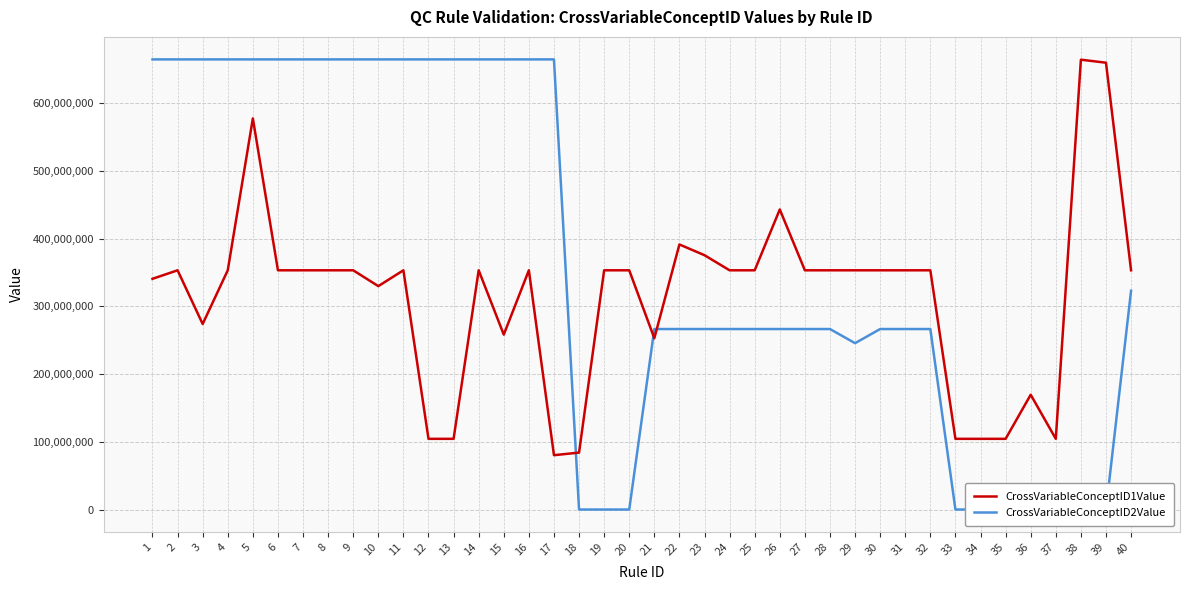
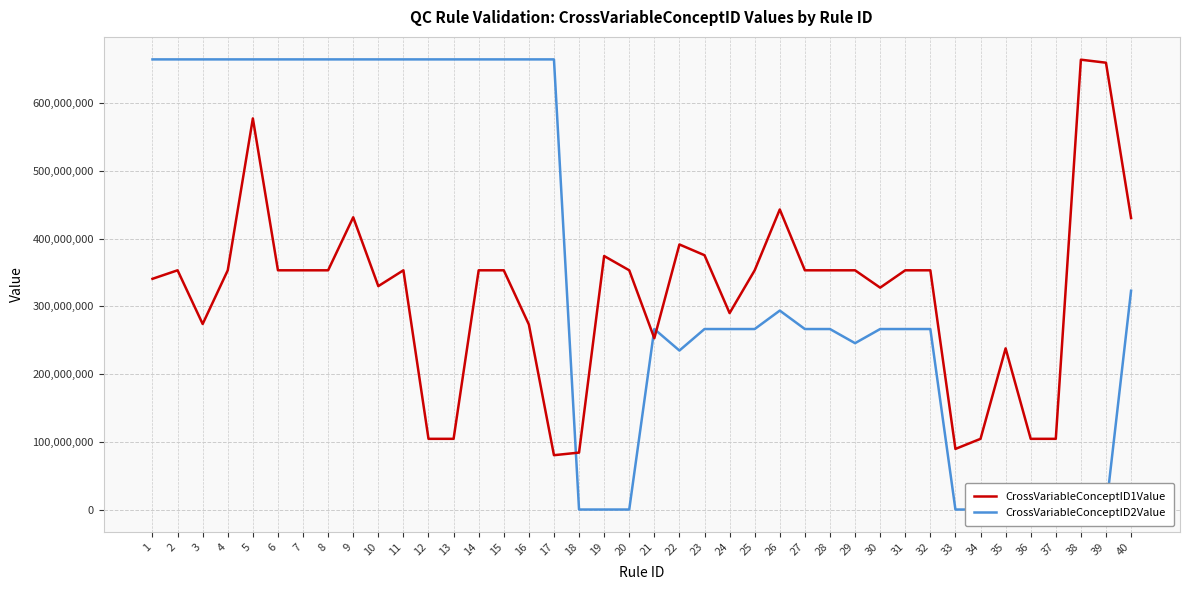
  {
    "CrossVariableConceptID1Value": {
      "1": "340,000,000",
      "2": "350,000,000",
      "3": "270,000,000",
      "4": "350,000,000",
      "5": "580,000,000",
      "6": "350,000,000",
      "7": "350,000,000",
      "8": "350,000,000",
-     "9": "350,000,000",
+     "9": "430,000,000",
      "10": "330,000,000",
      "11": "350,000,000",
      "12": "100,000,000",
      "13": "100,000,000",
      "14": "350,000,000",
-     "15": "260,000,000",
-     "16": "350,000,000",
+     "15": "350,000,000",
+     "16": "270,000,000",
      "17": "80,000,000",
      "18": "80,000,000",
-     "19": "350,000,000",
+     "19": "370,000,000",
      "20": "350,000,000",
      "21": "250,000,000",
      "22": "390,000,000",
      "23": "380,000,000",
-     "24": "350,000,000",
+     "24": "290,000,000",
      "25": "350,000,000",
      "26": "440,000,000",
      "27": "350,000,000",
      "28": "350,000,000",
      "29": "350,000,000",
-     "30": "350,000,000",
+     "30": "330,000,000",
      "31": "350,000,000",
      "32": "350,000,000",
-     "33": "100,000,000",
+     "33": "90,000,000",
      "34": "100,000,000",
-     "35": "100,000,000",
-     "36": "170,000,000",
+     "35": "240,000,000",
+     "36": "100,000,000",
      "37": "100,000,000",
      "38": "660,000,000",
      "39": "660,000,000",
-     "40": "350,000,000"
+     "40": "430,000,000"
    },
    "CrossVariableConceptID2Value": {
      "1": "660,000,000",
      "2": "660,000,000",
      "3": "660,000,000",
      "4": "660,000,000",
      "5": "660,000,000",
      "6": "660,000,000",
      "7": "660,000,000",
      "8": "660,000,000",
      "9": "660,000,000",
      "10": "660,000,000",
      "11": "660,000,000",
      "12": "660,000,000",
      "13": "660,000,000",
      "14": "660,000,000",
      "15": "660,000,000",
      "16": "660,000,000",
      "17": "660,000,000",
      "18": "0",
      "19": "0",
      "20": "0",
      "21": "270,000,000",
-     "22": "270,000,000",
+     "22": "230,000,000",
      "23": "270,000,000",
      "24": "270,000,000",
      "25": "270,000,000",
-     "26": "270,000,000",
+     "26": "290,000,000",
      "27": "270,000,000",
      "28": "270,000,000",
      "29": "250,000,000",
      "30": "270,000,000",
      "31": "270,000,000",
      "32": "270,000,000",
      "33": "0",
      "40": "320,000,000"
    }
  }
